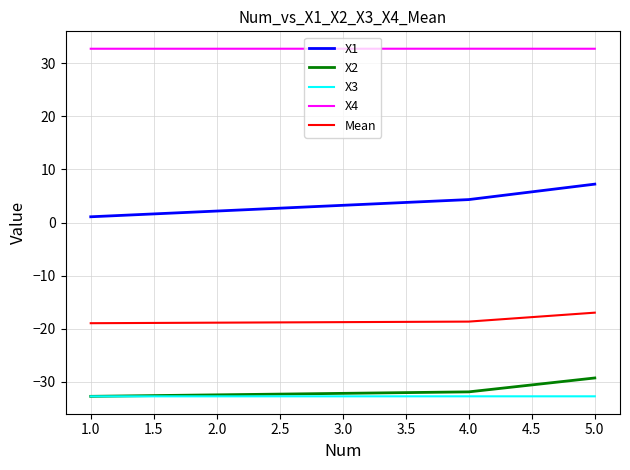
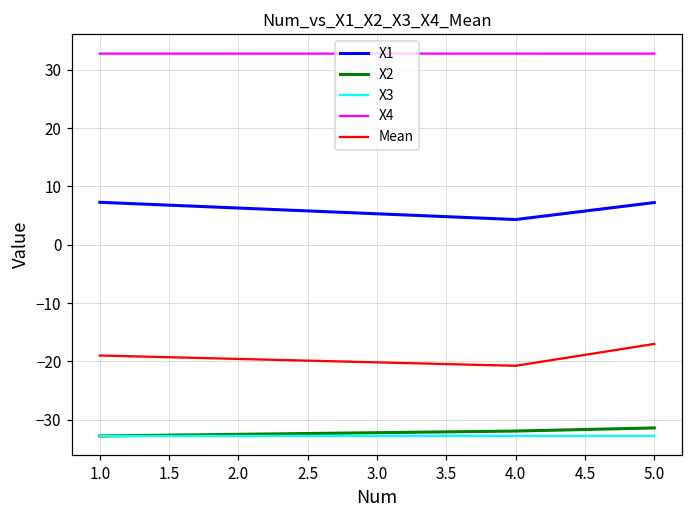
  {
    "X1": {
-     "1.0": 1,
+     "1.0": 7,
      "4.0": 4,
      "5.0": 7
    },
    "X2": {
      "4.0": -32,
-     "5.0": -29
+     "5.0": -31
    },
    "X3": {
      "4.0": -33,
      "5.0": -33
    },
    "X4": {
      "1.0": 33,
      "4.0": 33,
      "5.0": 33
    },
    "Mean": {
      "1.0": -19,
-     "4.0": -19,
+     "4.0": -21,
      "5.0": -17
    }
  }
